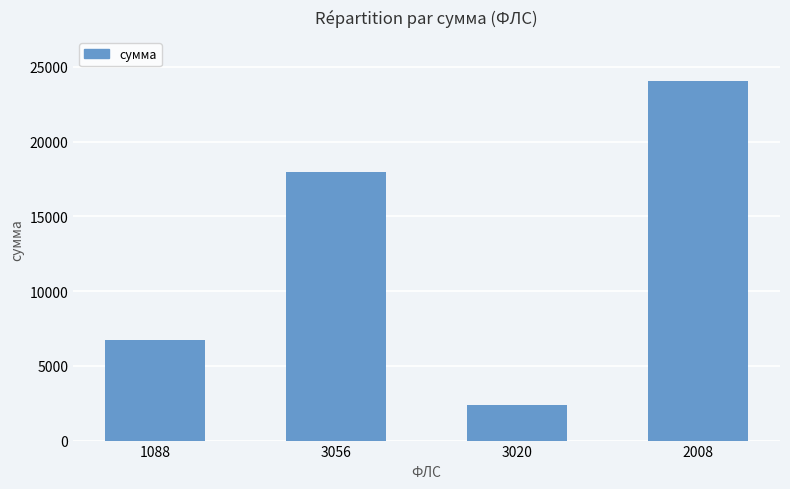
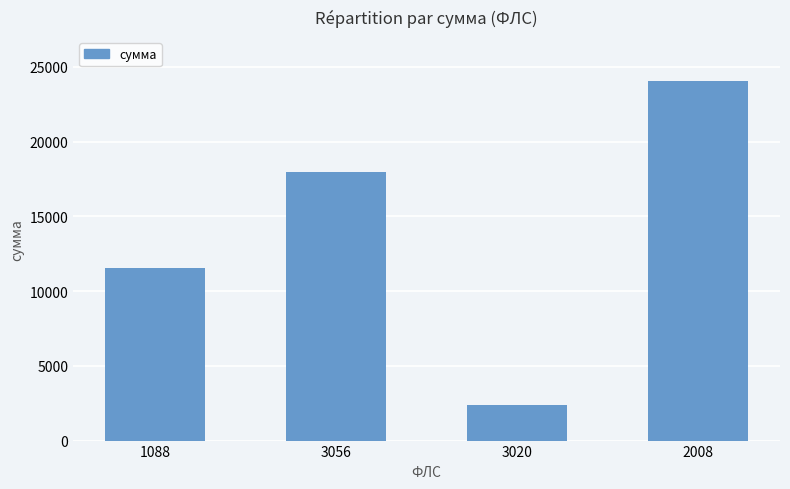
  {
-   "1088": 6800,
+   "1088": 11600,
    "3056": 17900,
    "3020": 2400,
    "2008": 24000
  }
